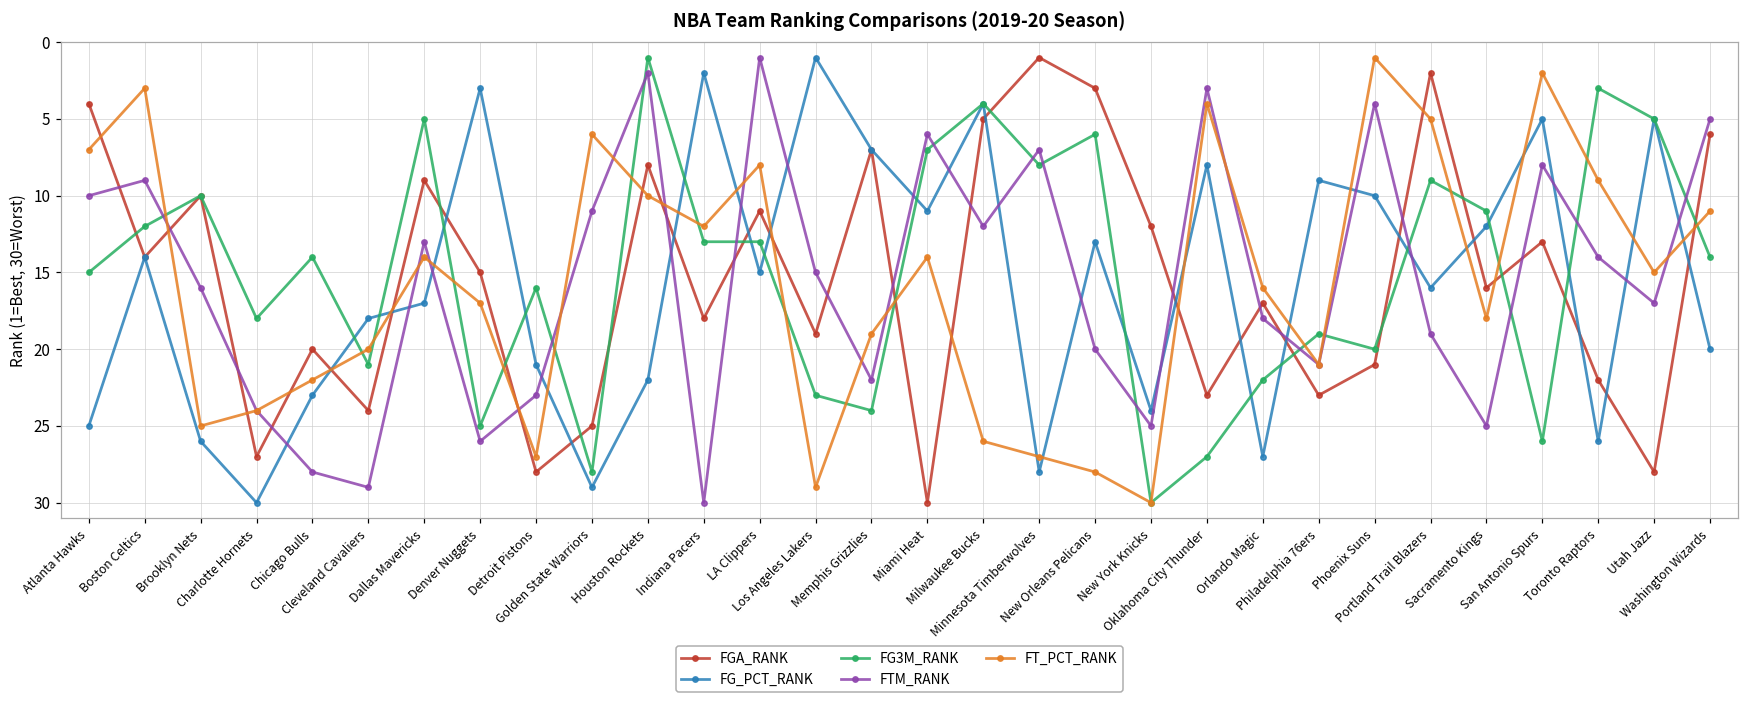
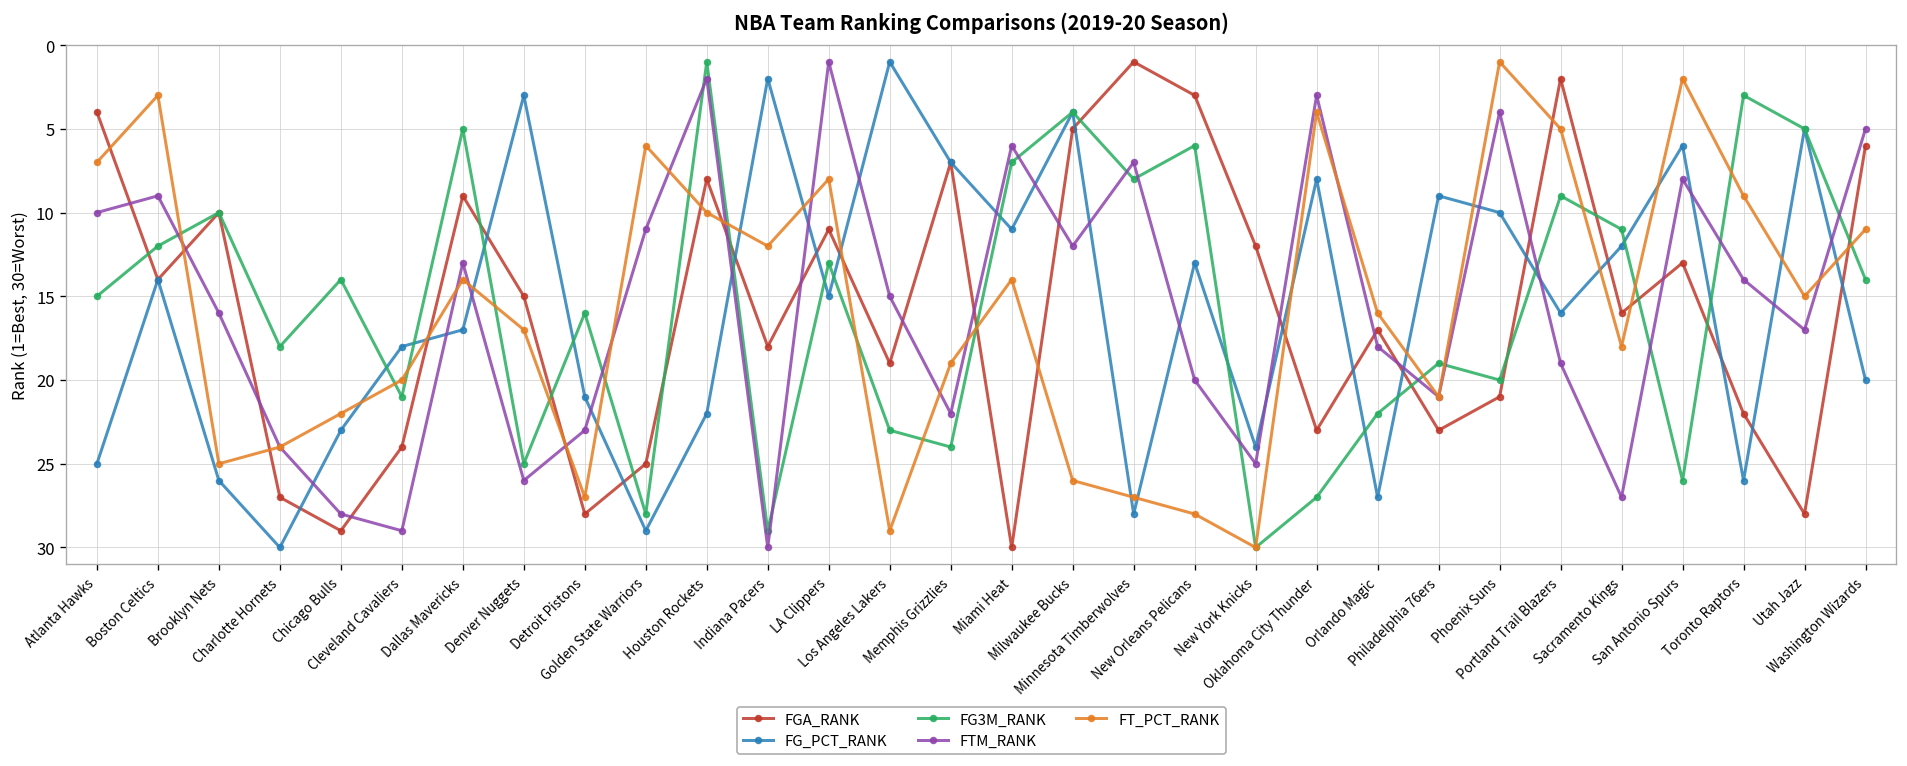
  {
    "FGA_RANK": {
      "Atlanta Hawks": 4,
      "Charlotte Hornets": 27,
-     "Chicago Bulls": 20,
+     "Chicago Bulls": 29,
      "Cleveland Cavaliers": 24,
      "Dallas Mavericks": 9,
      "Denver Nuggets": 15,
      "Detroit Pistons": 28,
      "Golden State Warriors": 25,
      "Houston Rockets": 8,
      "Indiana Pacers": 18,
      "LA Clippers": 11,
      "Los Angeles Lakers": 19,
      "Miami Heat": 30,
      "Milwaukee Bucks": 5,
      "Minnesota Timberwolves": 1,
      "New Orleans Pelicans": 3,
      "New York Knicks": 12,
      "Oklahoma City Thunder": 23,
      "Orlando Magic": 17,
      "Philadelphia 76ers": 23,
      "Phoenix Suns": 21,
      "Portland Trail Blazers": 2,
      "Sacramento Kings": 16,
      "San Antonio Spurs": 13,
      "Toronto Raptors": 22,
      "Utah Jazz": 28,
      "Washington Wizards": 6
    },
    "FG_PCT_RANK": {
      "Atlanta Hawks": 25,
      "Brooklyn Nets": 26,
      "Charlotte Hornets": 30,
      "Chicago Bulls": 23,
      "Cleveland Cavaliers": 18,
      "Dallas Mavericks": 17,
      "Denver Nuggets": 3,
      "Detroit Pistons": 21,
      "Golden State Warriors": 29,
      "Houston Rockets": 22,
      "Indiana Pacers": 2,
      "LA Clippers": 15,
      "Los Angeles Lakers": 1,
      "Miami Heat": 11,
      "Minnesota Timberwolves": 28,
      "New Orleans Pelicans": 13,
      "New York Knicks": 24,
      "Oklahoma City Thunder": 8,
      "Orlando Magic": 27,
      "Philadelphia 76ers": 9,
      "Phoenix Suns": 10,
      "Portland Trail Blazers": 16,
      "Sacramento Kings": 12,
-     "San Antonio Spurs": 5,
+     "San Antonio Spurs": 6,
      "Toronto Raptors": 26,
      "Washington Wizards": 20
    },
    "FG3M_RANK": {
      "Atlanta Hawks": 15,
      "Boston Celtics": 12,
      "Charlotte Hornets": 18,
      "Chicago Bulls": 14,
      "Cleveland Cavaliers": 21,
      "Dallas Mavericks": 5,
      "Denver Nuggets": 25,
      "Detroit Pistons": 16,
      "Golden State Warriors": 28,
      "Houston Rockets": 1,
-     "Indiana Pacers": 13,
+     "Indiana Pacers": 29,
      "LA Clippers": 13,
      "Los Angeles Lakers": 23,
      "Memphis Grizzlies": 24,
      "Miami Heat": 7,
      "Minnesota Timberwolves": 8,
      "New Orleans Pelicans": 6,
      "Oklahoma City Thunder": 27,
      "Orlando Magic": 22,
      "Philadelphia 76ers": 19,
      "Phoenix Suns": 20,
      "Portland Trail Blazers": 9,
      "Sacramento Kings": 11,
      "San Antonio Spurs": 26,
      "Toronto Raptors": 3,
      "Washington Wizards": 14
    },
    "FTM_RANK": {
      "Atlanta Hawks": 10,
      "Boston Celtics": 9,
      "Brooklyn Nets": 16,
      "Chicago Bulls": 28,
      "Cleveland Cavaliers": 29,
      "Dallas Mavericks": 13,
      "Denver Nuggets": 26,
      "Detroit Pistons": 23,
      "Golden State Warriors": 11,
      "Houston Rockets": 2,
      "Indiana Pacers": 30,
      "LA Clippers": 1,
      "Los Angeles Lakers": 15,
      "Memphis Grizzlies": 22,
      "Miami Heat": 6,
      "Milwaukee Bucks": 12,
      "Minnesota Timberwolves": 7,
      "New Orleans Pelicans": 20,
      "New York Knicks": 25,
      "Oklahoma City Thunder": 3,
      "Orlando Magic": 18,
      "Phoenix Suns": 4,
      "Portland Trail Blazers": 19,
-     "Sacramento Kings": 25,
+     "Sacramento Kings": 27,
      "San Antonio Spurs": 8,
      "Toronto Raptors": 14,
      "Utah Jazz": 17,
      "Washington Wizards": 5
    },
    "FT_PCT_RANK": {
      "Atlanta Hawks": 7,
      "Boston Celtics": 3,
      "Brooklyn Nets": 25,
      "Chicago Bulls": 22,
      "Cleveland Cavaliers": 20,
      "Dallas Mavericks": 14,
      "Denver Nuggets": 17,
      "Detroit Pistons": 27,
      "Golden State Warriors": 6,
      "Houston Rockets": 10,
      "Indiana Pacers": 12,
      "LA Clippers": 8,
      "Los Angeles Lakers": 29,
      "Memphis Grizzlies": 19,
      "Miami Heat": 14,
      "Milwaukee Bucks": 26,
      "Minnesota Timberwolves": 27,
      "New Orleans Pelicans": 28,
      "Oklahoma City Thunder": 4,
      "Orlando Magic": 16,
      "Phoenix Suns": 1,
      "Portland Trail Blazers": 5,
      "Sacramento Kings": 18,
      "San Antonio Spurs": 2,
      "Toronto Raptors": 9,
      "Utah Jazz": 15,
      "Washington Wizards": 11
    }
  }
